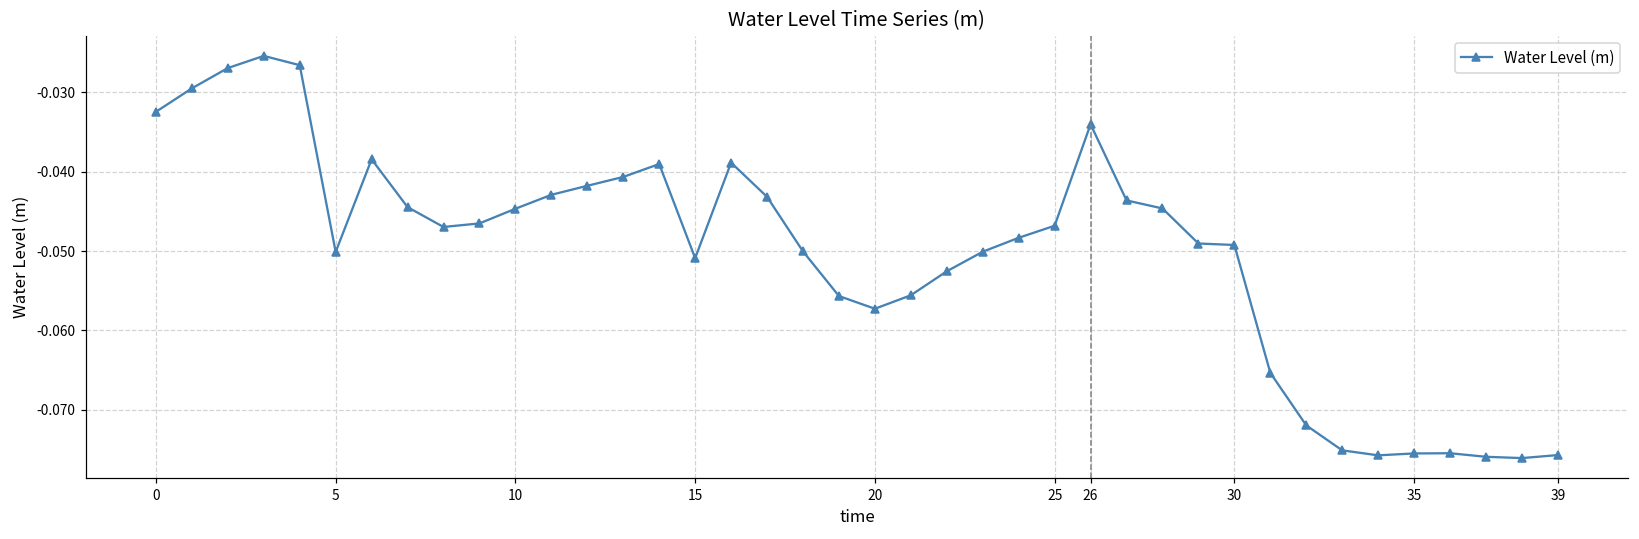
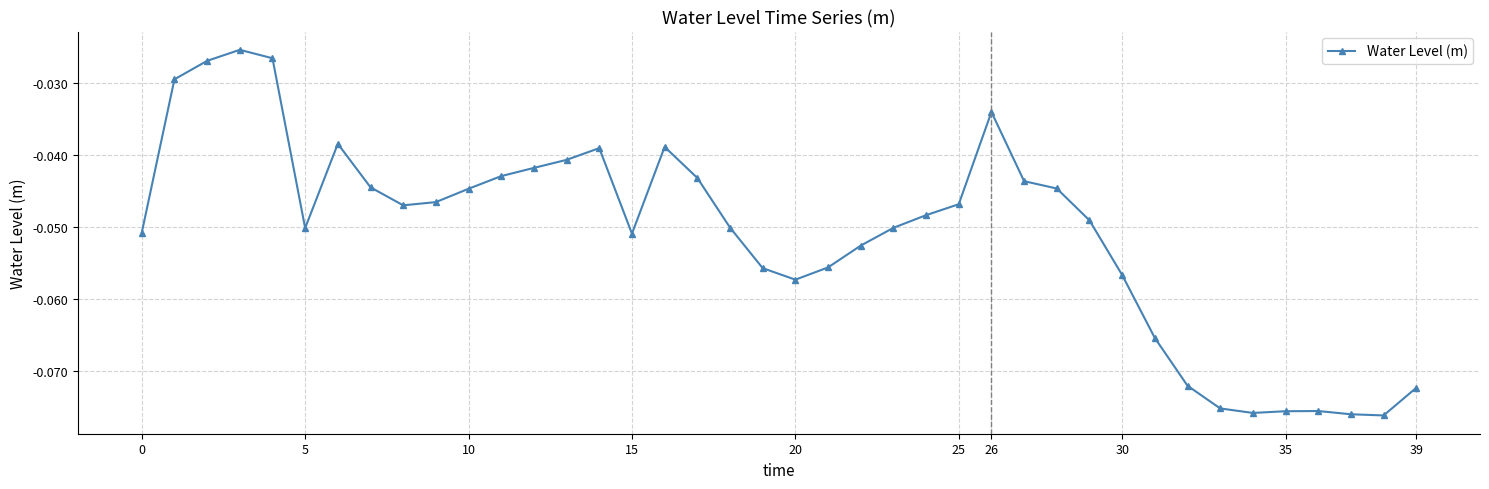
  {
-   "0": -0.032,
+   "0": -0.051,
    "5": -0.050,
    "10": -0.045,
    "15": -0.051,
    "20": -0.057,
    "25": -0.047,
    "26": -0.034,
-   "30": -0.049,
+   "30": -0.057,
    "35": -0.076,
-   "39": -0.076
+   "39": -0.072
  }
